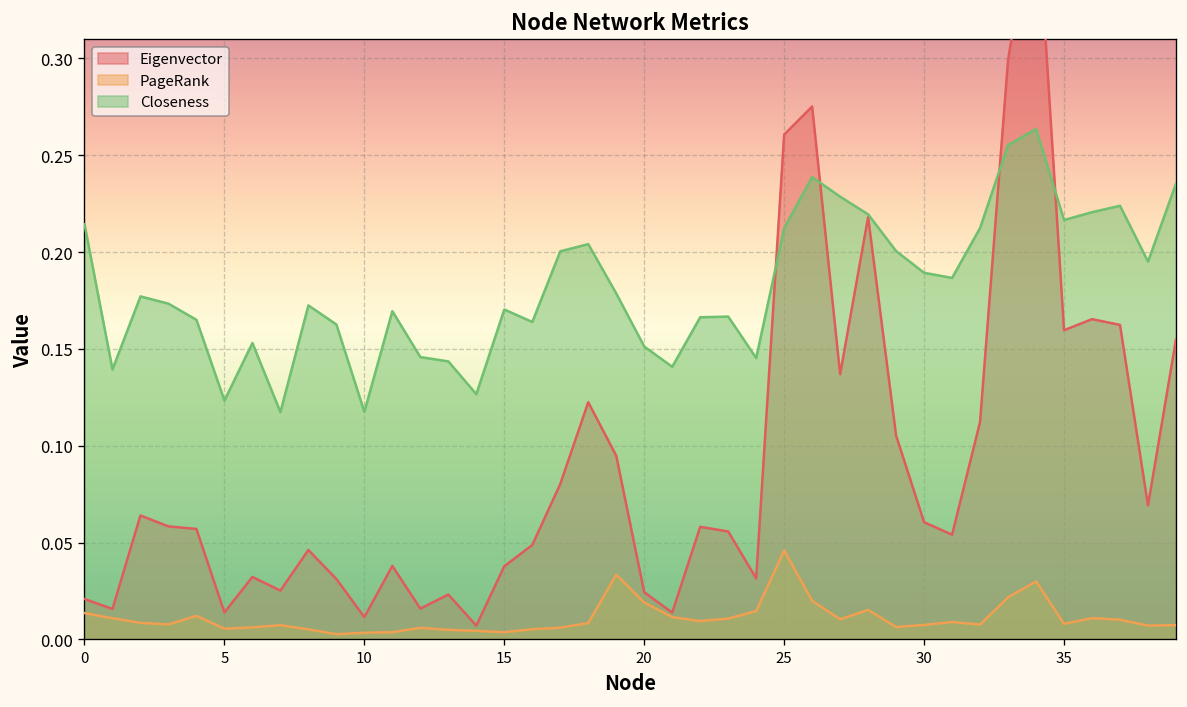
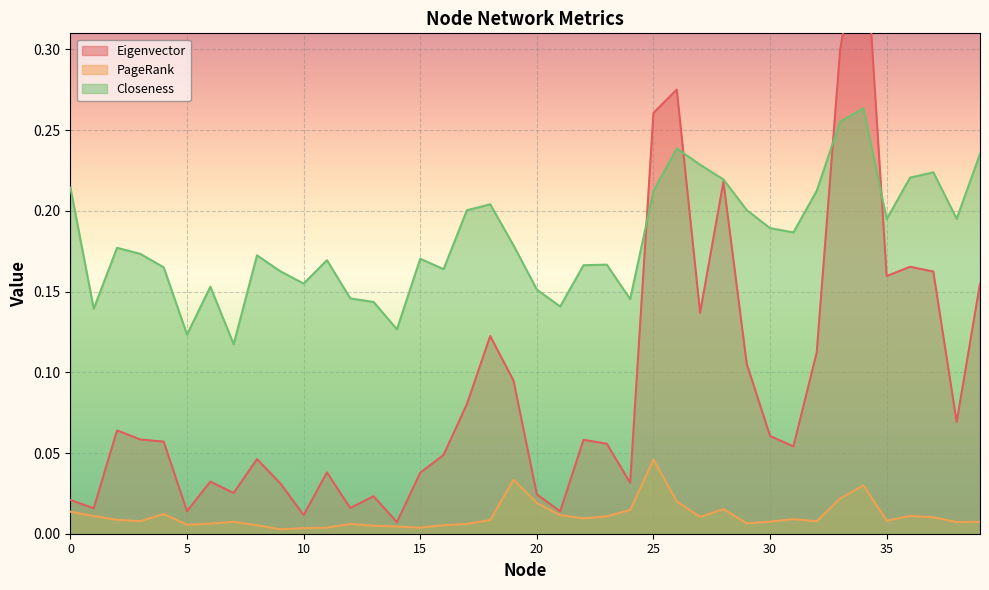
  {
    "Closeness": {
      "0": 0.214,
      "5": 0.123,
-     "10": 0.117,
+     "10": 0.155,
      "15": 0.170,
      "20": 0.151,
      "25": 0.212,
      "30": 0.189,
-     "35": 0.217
+     "35": 0.195
    }
  }
